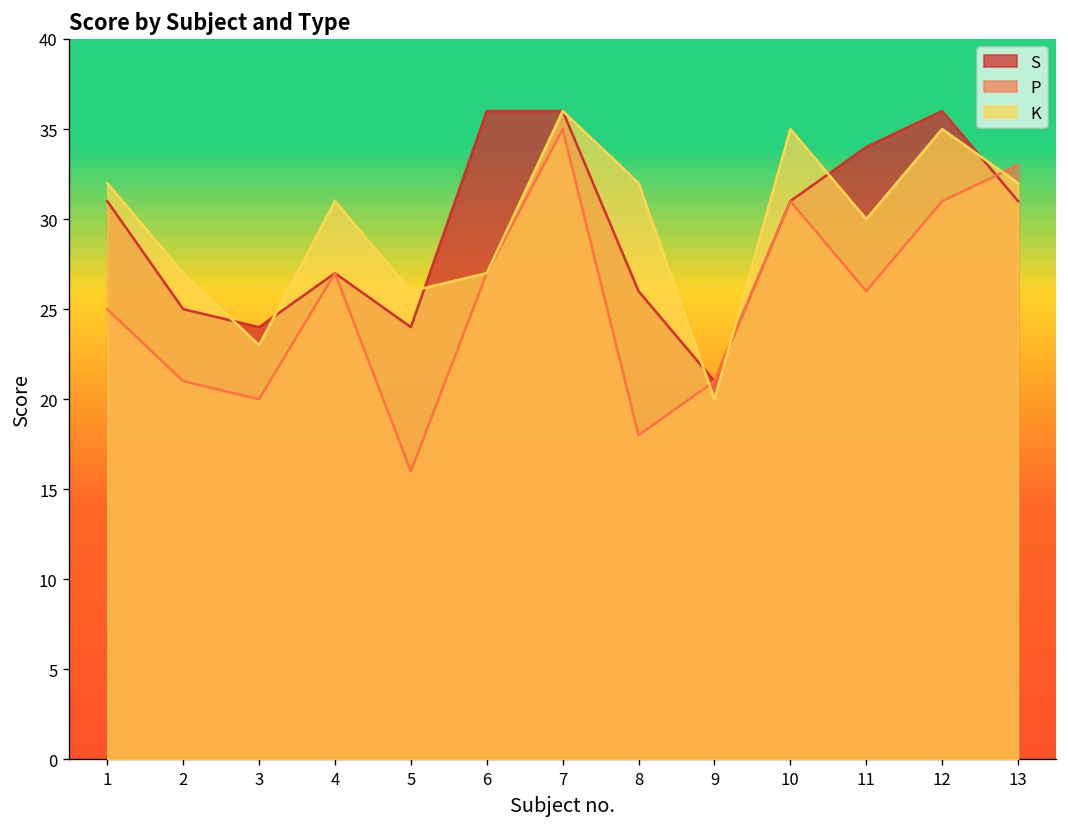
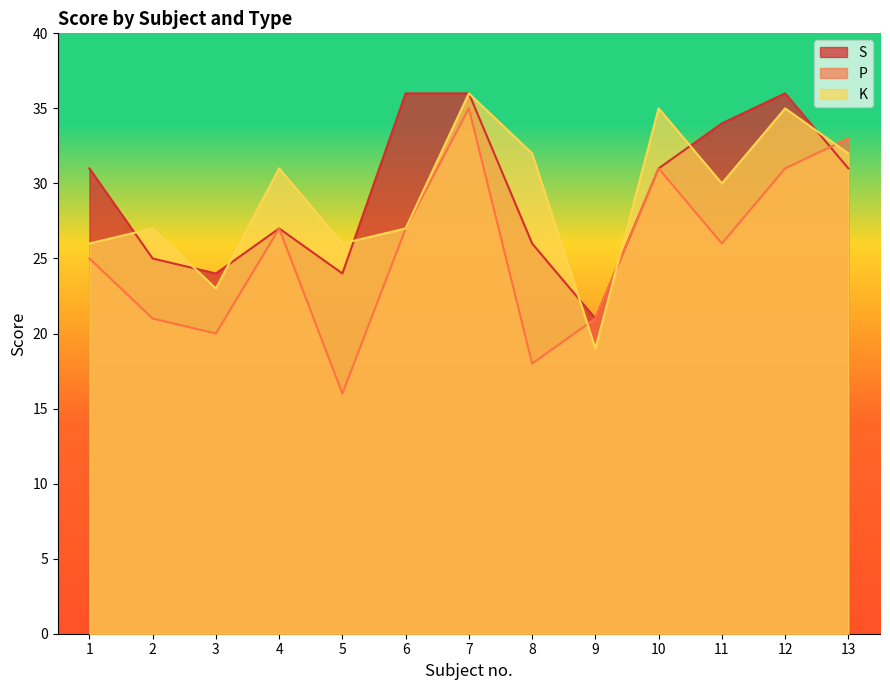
  {
    "K": {
-     "1": 32,
+     "1": 26,
      "2": 27,
      "3": 23,
      "4": 31,
      "5": 26,
      "8": 32,
-     "9": 20,
+     "9": 19,
      "10": 35,
      "11": 30,
      "12": 35,
      "13": 32
    }
  }
